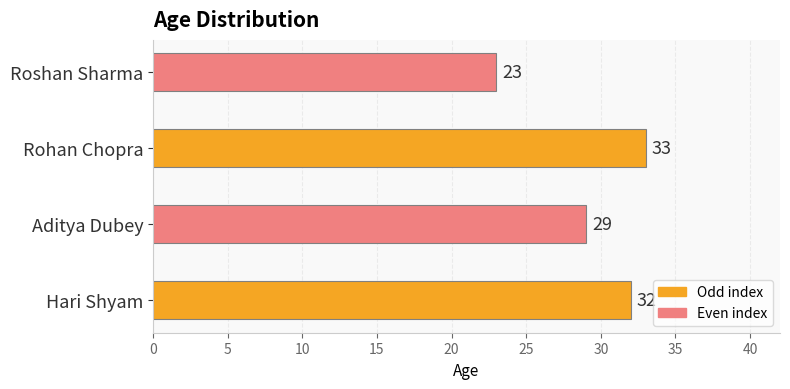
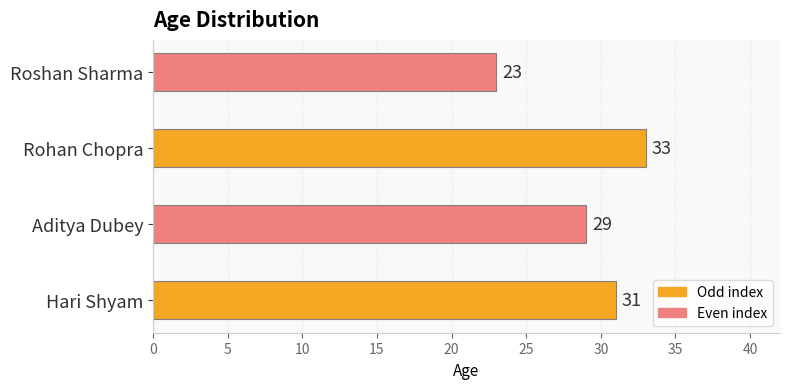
  {
-   "Hari Shyam": 32
+   "Hari Shyam": 31
  }
